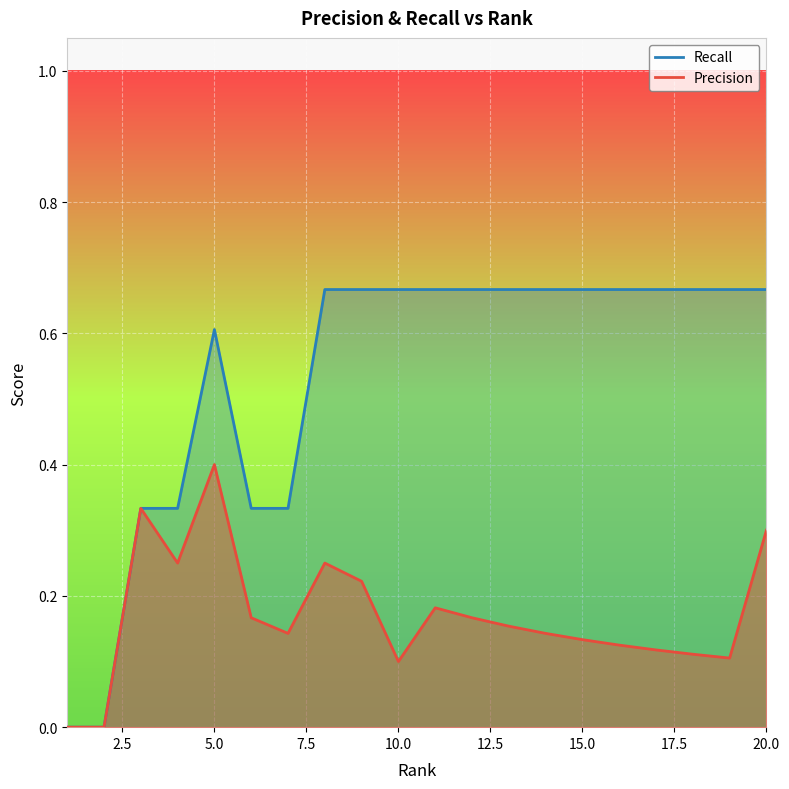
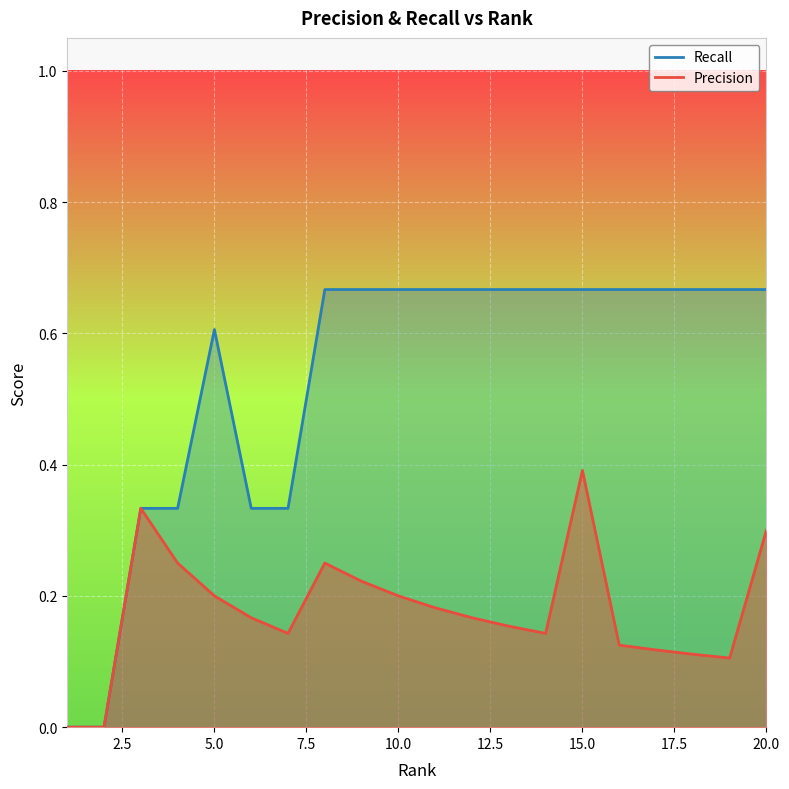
  {
    "Recall": {
      "5.0": 0.61,
      "10.0": 0.67,
      "15.0": 0.67,
      "20.0": 0.67
    },
    "Precision": {
-     "5.0": 0.4,
-     "10.0": 0.1,
-     "15.0": 0.13,
+     "5.0": 0.2,
+     "10.0": 0.2,
+     "15.0": 0.39,
      "20.0": 0.30
    }
  }
